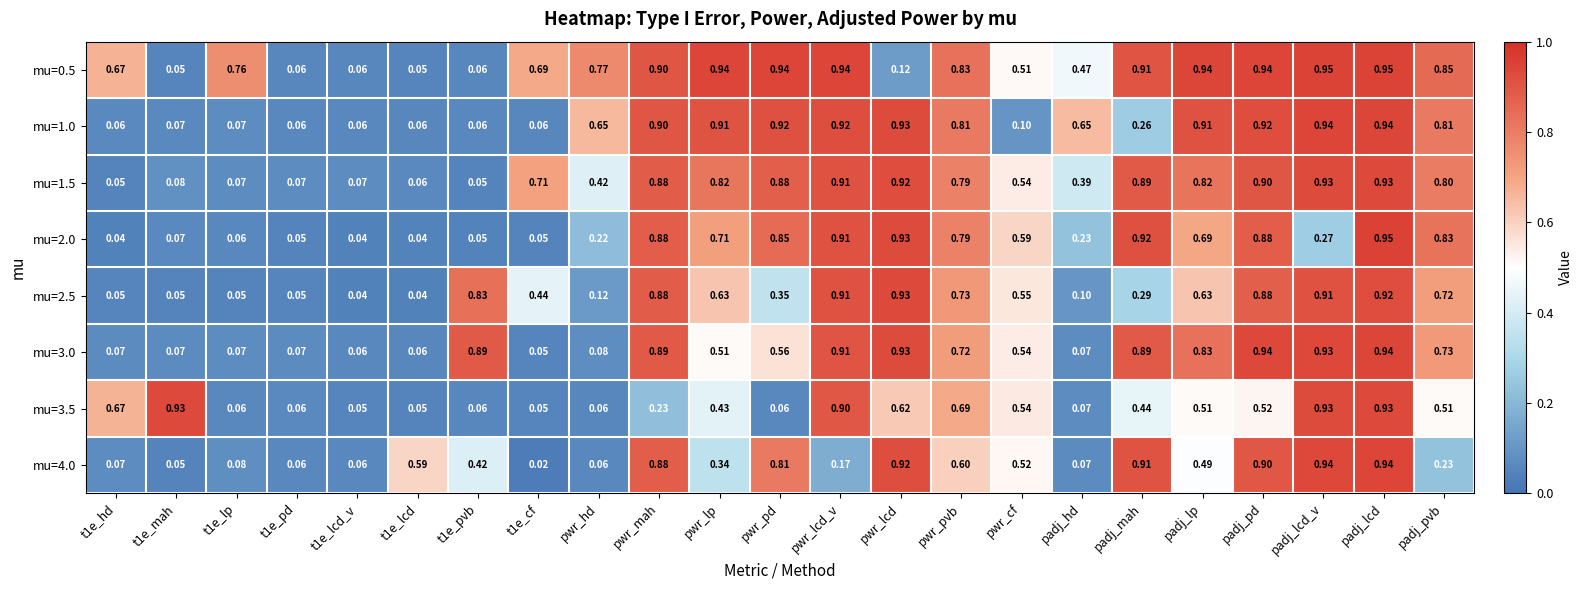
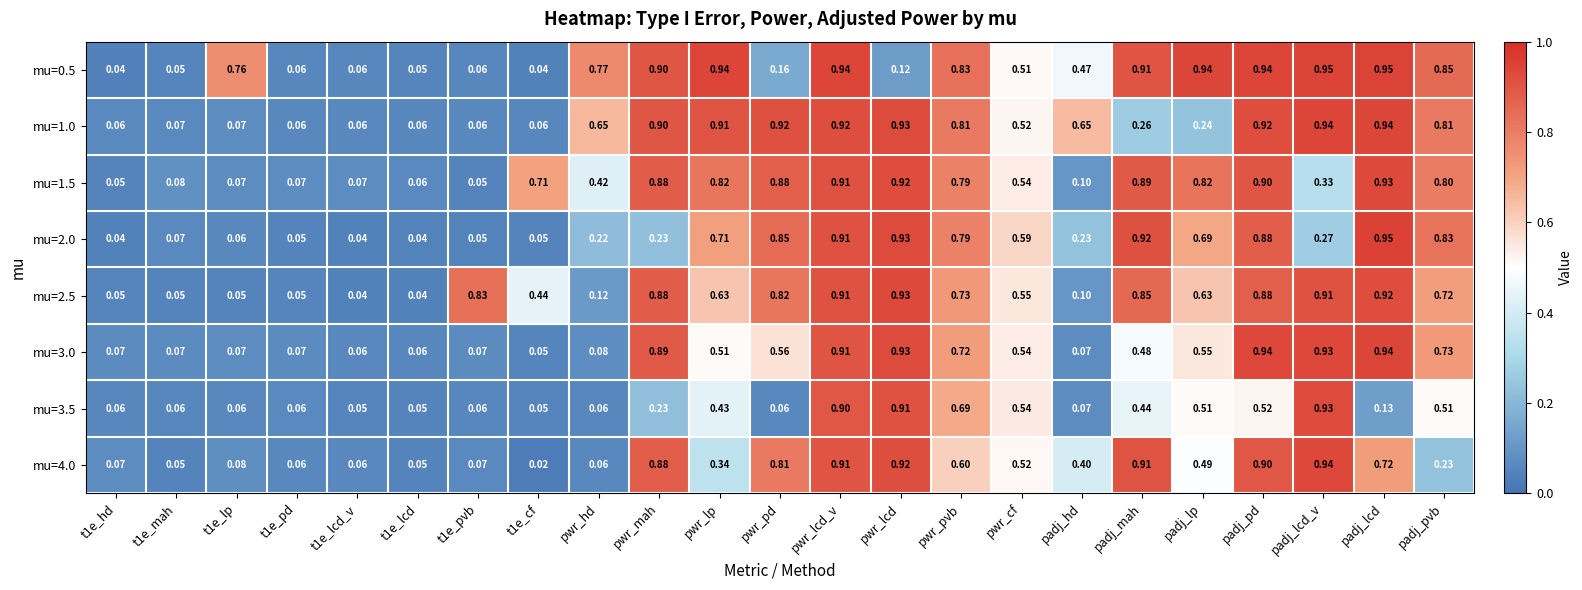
  {
    "mu=0.5": {
-     "t1e_hd": 0.67,
+     "t1e_hd": 0.04,
      "t1e_mah": 0.05,
      "t1e_lp": 0.76,
      "t1e_pd": 0.06,
      "t1e_lcd_v": 0.06,
      "t1e_lcd": 0.05,
      "t1e_pvb": 0.06,
-     "t1e_cf": 0.69,
+     "t1e_cf": 0.04,
      "pwr_hd": 0.77,
      "pwr_mah": 0.90,
      "pwr_lp": 0.94,
-     "pwr_pd": 0.94,
+     "pwr_pd": 0.16,
      "pwr_lcd_v": 0.94,
      "pwr_lcd": 0.12,
      "pwr_pvb": 0.83,
      "pwr_cf": 0.51,
      "padj_hd": 0.47,
      "padj_mah": 0.91,
      "padj_lp": 0.94,
      "padj_pd": 0.94,
      "padj_lcd_v": 0.95,
      "padj_lcd": 0.95,
      "padj_pvb": 0.85
    },
    "mu=1.0": {
      "t1e_hd": 0.06,
      "t1e_mah": 0.07,
      "t1e_lp": 0.07,
      "t1e_pd": 0.06,
      "t1e_lcd_v": 0.06,
      "t1e_lcd": 0.06,
      "t1e_pvb": 0.06,
      "t1e_cf": 0.06,
      "pwr_hd": 0.65,
      "pwr_mah": 0.90,
      "pwr_lp": 0.91,
      "pwr_pd": 0.92,
      "pwr_lcd_v": 0.92,
      "pwr_lcd": 0.93,
      "pwr_pvb": 0.81,
-     "pwr_cf": 0.10,
+     "pwr_cf": 0.52,
      "padj_hd": 0.65,
      "padj_mah": 0.26,
-     "padj_lp": 0.91,
+     "padj_lp": 0.24,
      "padj_pd": 0.92,
      "padj_lcd_v": 0.94,
      "padj_lcd": 0.94,
      "padj_pvb": 0.81
    },
    "mu=1.5": {
      "t1e_hd": 0.05,
      "t1e_mah": 0.08,
      "t1e_lp": 0.07,
      "t1e_pd": 0.07,
      "t1e_lcd_v": 0.07,
      "t1e_lcd": 0.06,
      "t1e_pvb": 0.05,
      "t1e_cf": 0.71,
      "pwr_hd": 0.42,
      "pwr_mah": 0.88,
      "pwr_lp": 0.82,
      "pwr_pd": 0.88,
      "pwr_lcd_v": 0.91,
      "pwr_lcd": 0.92,
      "pwr_pvb": 0.79,
      "pwr_cf": 0.54,
-     "padj_hd": 0.39,
+     "padj_hd": 0.10,
      "padj_mah": 0.89,
      "padj_lp": 0.82,
      "padj_pd": 0.90,
-     "padj_lcd_v": 0.93,
+     "padj_lcd_v": 0.33,
      "padj_lcd": 0.93,
      "padj_pvb": 0.80
    },
    "mu=2.0": {
      "t1e_hd": 0.04,
      "t1e_mah": 0.07,
      "t1e_lp": 0.06,
      "t1e_pd": 0.05,
      "t1e_lcd_v": 0.04,
      "t1e_lcd": 0.04,
      "t1e_pvb": 0.05,
      "t1e_cf": 0.05,
      "pwr_hd": 0.22,
-     "pwr_mah": 0.88,
+     "pwr_mah": 0.23,
      "pwr_lp": 0.71,
      "pwr_pd": 0.85,
      "pwr_lcd_v": 0.91,
      "pwr_lcd": 0.93,
      "pwr_pvb": 0.79,
      "pwr_cf": 0.59,
      "padj_hd": 0.23,
      "padj_mah": 0.92,
      "padj_lp": 0.69,
      "padj_pd": 0.88,
      "padj_lcd_v": 0.27,
      "padj_lcd": 0.95,
      "padj_pvb": 0.83
    },
    "mu=2.5": {
      "t1e_hd": 0.05,
      "t1e_mah": 0.05,
      "t1e_lp": 0.05,
      "t1e_pd": 0.05,
      "t1e_lcd_v": 0.04,
      "t1e_lcd": 0.04,
      "t1e_pvb": 0.83,
      "t1e_cf": 0.44,
      "pwr_hd": 0.12,
      "pwr_mah": 0.88,
      "pwr_lp": 0.63,
-     "pwr_pd": 0.35,
+     "pwr_pd": 0.82,
      "pwr_lcd_v": 0.91,
      "pwr_lcd": 0.93,
      "pwr_pvb": 0.73,
      "pwr_cf": 0.55,
      "padj_hd": 0.10,
-     "padj_mah": 0.29,
+     "padj_mah": 0.85,
      "padj_lp": 0.63,
      "padj_pd": 0.88,
      "padj_lcd_v": 0.91,
      "padj_lcd": 0.92,
      "padj_pvb": 0.72
    },
    "mu=3.0": {
      "t1e_hd": 0.07,
      "t1e_mah": 0.07,
      "t1e_lp": 0.07,
      "t1e_pd": 0.07,
      "t1e_lcd_v": 0.06,
      "t1e_lcd": 0.06,
-     "t1e_pvb": 0.89,
+     "t1e_pvb": 0.07,
      "t1e_cf": 0.05,
      "pwr_hd": 0.08,
      "pwr_mah": 0.89,
      "pwr_lp": 0.51,
      "pwr_pd": 0.56,
      "pwr_lcd_v": 0.91,
      "pwr_lcd": 0.93,
      "pwr_pvb": 0.72,
      "pwr_cf": 0.54,
      "padj_hd": 0.07,
-     "padj_mah": 0.89,
-     "padj_lp": 0.83,
+     "padj_mah": 0.48,
+     "padj_lp": 0.55,
      "padj_pd": 0.94,
      "padj_lcd_v": 0.93,
      "padj_lcd": 0.94,
      "padj_pvb": 0.73
    },
    "mu=3.5": {
-     "t1e_hd": 0.67,
-     "t1e_mah": 0.93,
+     "t1e_hd": 0.06,
+     "t1e_mah": 0.06,
      "t1e_lp": 0.06,
      "t1e_pd": 0.06,
      "t1e_lcd_v": 0.05,
      "t1e_lcd": 0.05,
      "t1e_pvb": 0.06,
      "t1e_cf": 0.05,
      "pwr_hd": 0.06,
      "pwr_mah": 0.23,
      "pwr_lp": 0.43,
      "pwr_pd": 0.06,
      "pwr_lcd_v": 0.90,
-     "pwr_lcd": 0.62,
+     "pwr_lcd": 0.91,
      "pwr_pvb": 0.69,
      "pwr_cf": 0.54,
      "padj_hd": 0.07,
      "padj_mah": 0.44,
      "padj_lp": 0.51,
      "padj_pd": 0.52,
      "padj_lcd_v": 0.93,
-     "padj_lcd": 0.93,
+     "padj_lcd": 0.13,
      "padj_pvb": 0.51
    },
    "mu=4.0": {
      "t1e_hd": 0.07,
      "t1e_mah": 0.05,
      "t1e_lp": 0.08,
      "t1e_pd": 0.06,
      "t1e_lcd_v": 0.06,
-     "t1e_lcd": 0.59,
-     "t1e_pvb": 0.42,
+     "t1e_lcd": 0.05,
+     "t1e_pvb": 0.07,
      "t1e_cf": 0.02,
      "pwr_hd": 0.06,
      "pwr_mah": 0.88,
      "pwr_lp": 0.34,
      "pwr_pd": 0.81,
-     "pwr_lcd_v": 0.17,
+     "pwr_lcd_v": 0.91,
      "pwr_lcd": 0.92,
      "pwr_pvb": 0.60,
      "pwr_cf": 0.52,
-     "padj_hd": 0.07,
+     "padj_hd": 0.40,
      "padj_mah": 0.91,
      "padj_lp": 0.49,
      "padj_pd": 0.90,
      "padj_lcd_v": 0.94,
-     "padj_lcd": 0.94,
+     "padj_lcd": 0.72,
      "padj_pvb": 0.23
    }
  }
